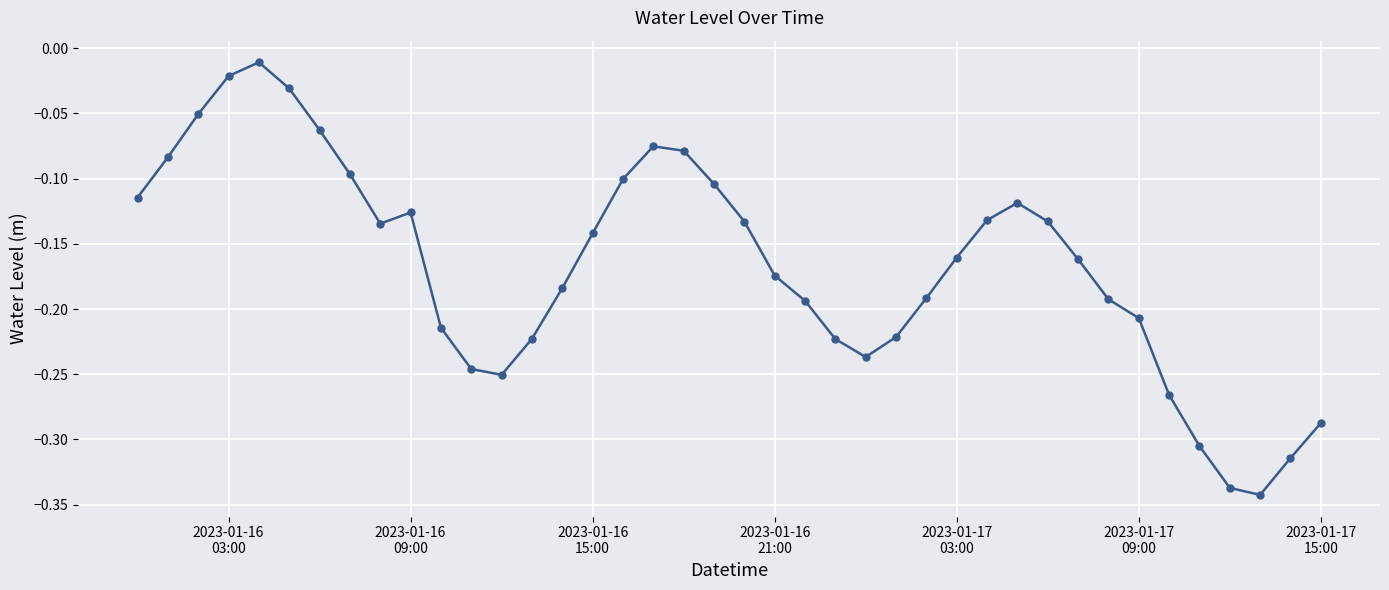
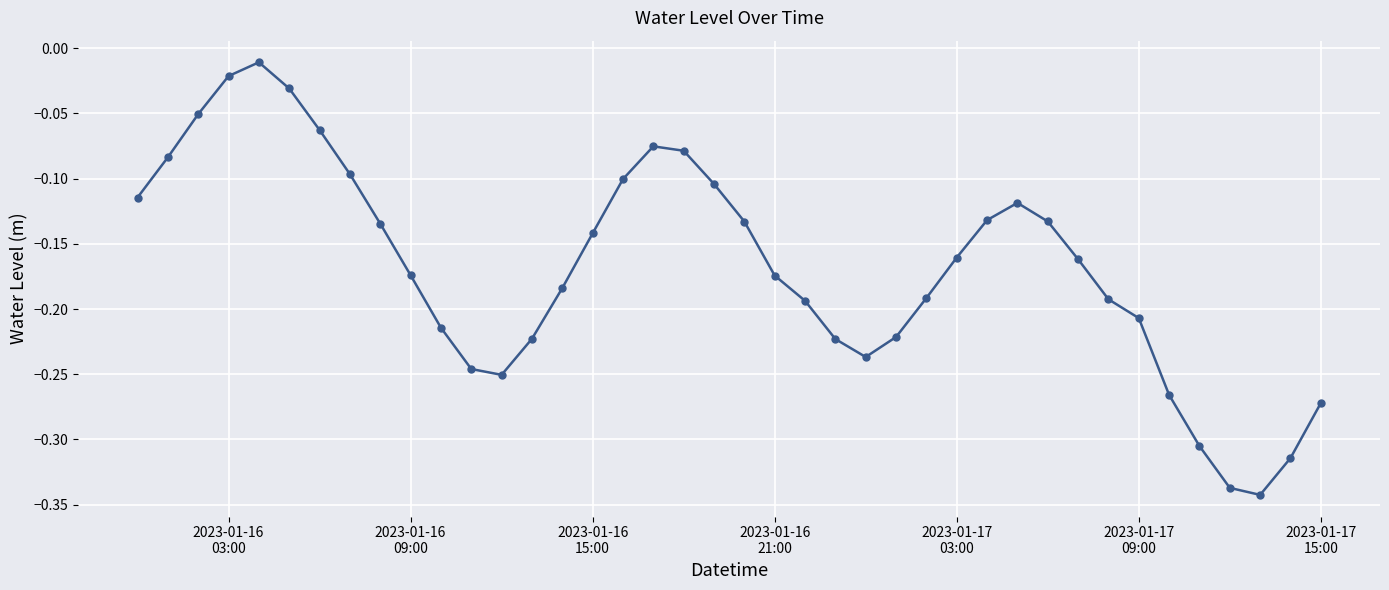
  {
    "2023-01-16 03:00": -0.021,
-   "2023-01-16 09:00": -0.126,
+   "2023-01-16 09:00": -0.174,
    "2023-01-16 15:00": -0.142,
    "2023-01-16 21:00": -0.174,
    "2023-01-17 03:00": -0.161,
    "2023-01-17 09:00": -0.207,
-   "2023-01-17 15:00": -0.287
+   "2023-01-17 15:00": -0.272
  }
